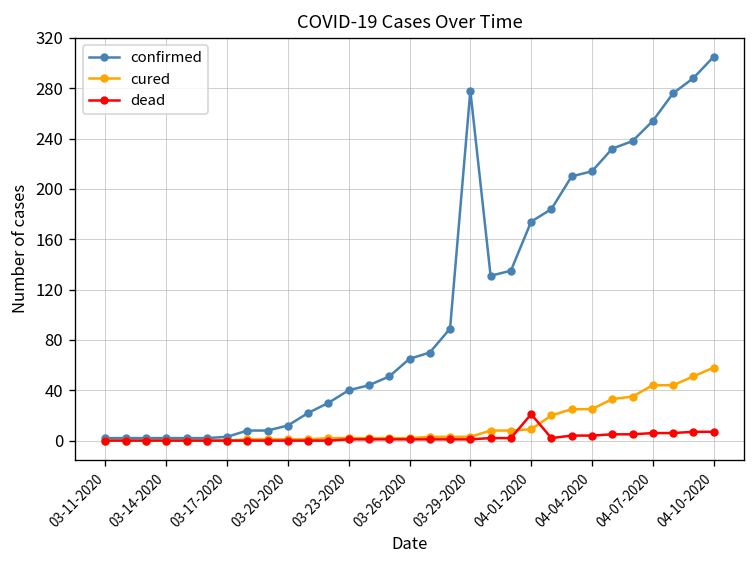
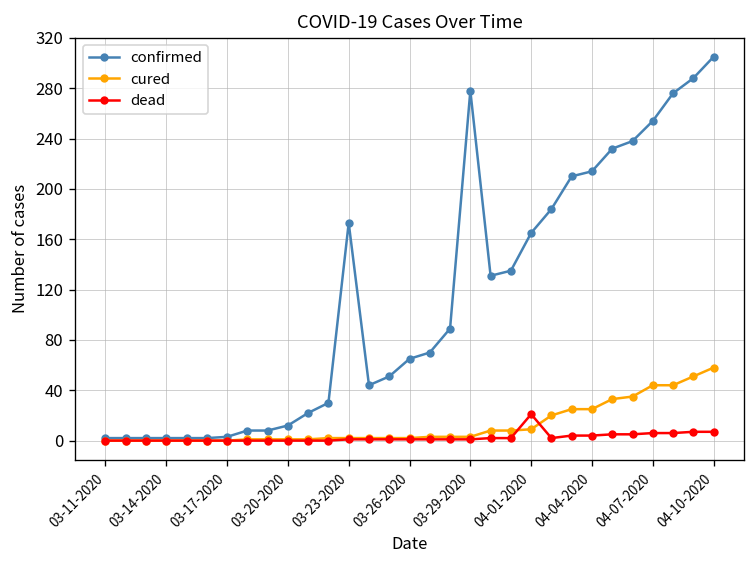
  {
    "confirmed": {
      "03-17-2020": 3,
      "03-20-2020": 12,
-     "03-23-2020": 40,
+     "03-23-2020": 173,
      "03-26-2020": 65,
      "03-29-2020": 278,
-     "04-01-2020": 174,
+     "04-01-2020": 165,
      "04-04-2020": 214,
      "04-07-2020": 254,
      "04-10-2020": 305
    },
    "cured": {
      "04-01-2020": 9,
      "04-04-2020": 25,
      "04-07-2020": 44,
      "04-10-2020": 58
    },
    "dead": {
      "04-01-2020": 21,
      "04-04-2020": 4,
      "04-07-2020": 6,
      "04-10-2020": 7
    }
  }
